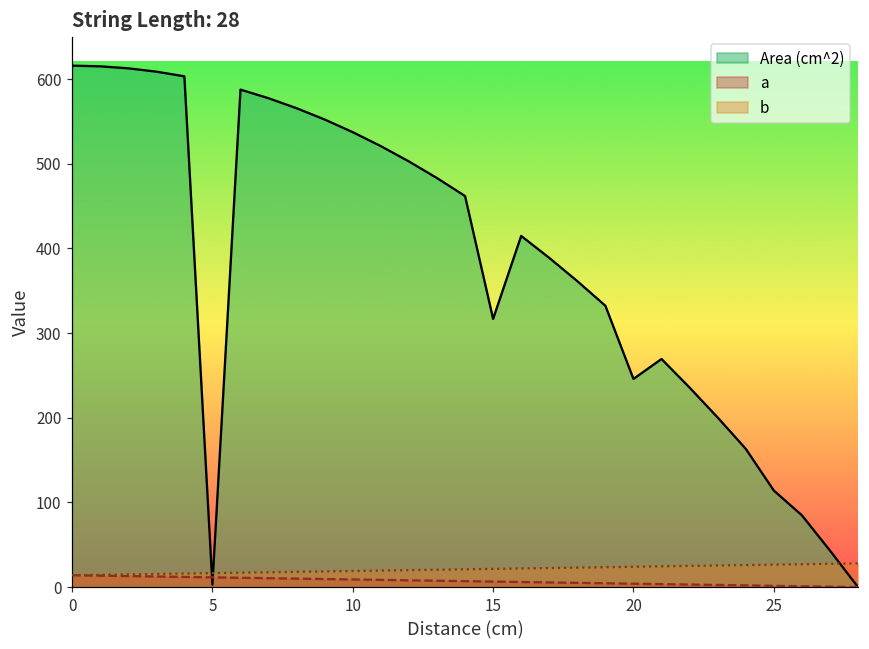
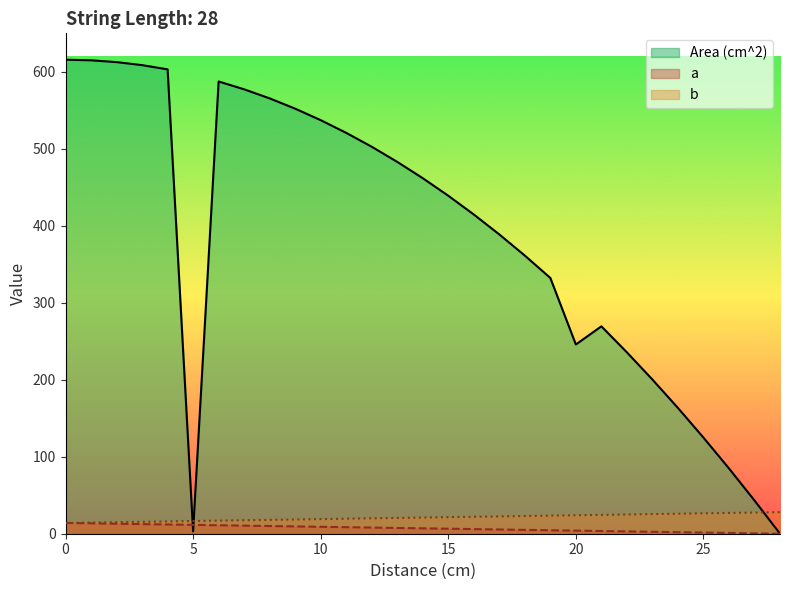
  {
    "Area (cm^2)": {
      "0": 620,
      "5": 0,
      "10": 540,
-     "15": 320,
+     "15": 440,
      "20": 250,
-     "25": 110
+     "25": 120
    }
  }
